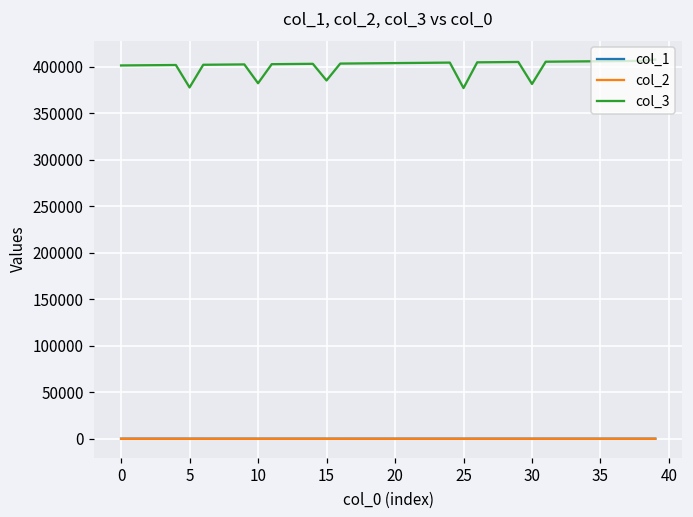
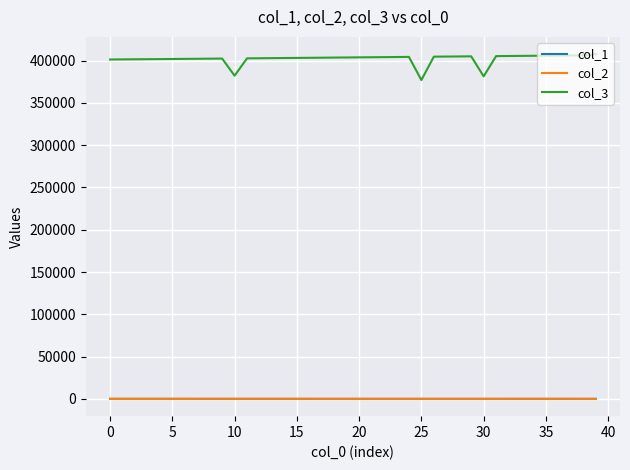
  {
    "col_2": {
      "0": 0,
      "5": 0,
      "10": 0,
      "15": 0,
      "20": 0,
      "25": 0,
      "30": 0,
      "35": 0
    },
    "col_3": {
      "0": 400000,
-     "5": 380000,
+     "5": 400000,
      "10": 380000,
-     "15": 390000,
+     "15": 400000,
      "20": 400000,
      "25": 380000,
      "30": 380000
    }
  }
